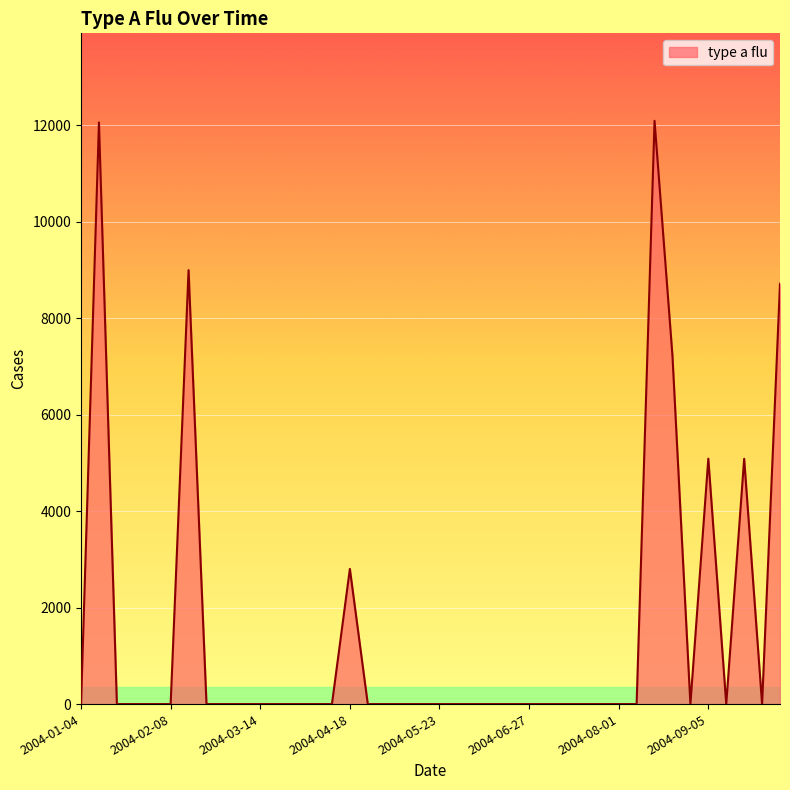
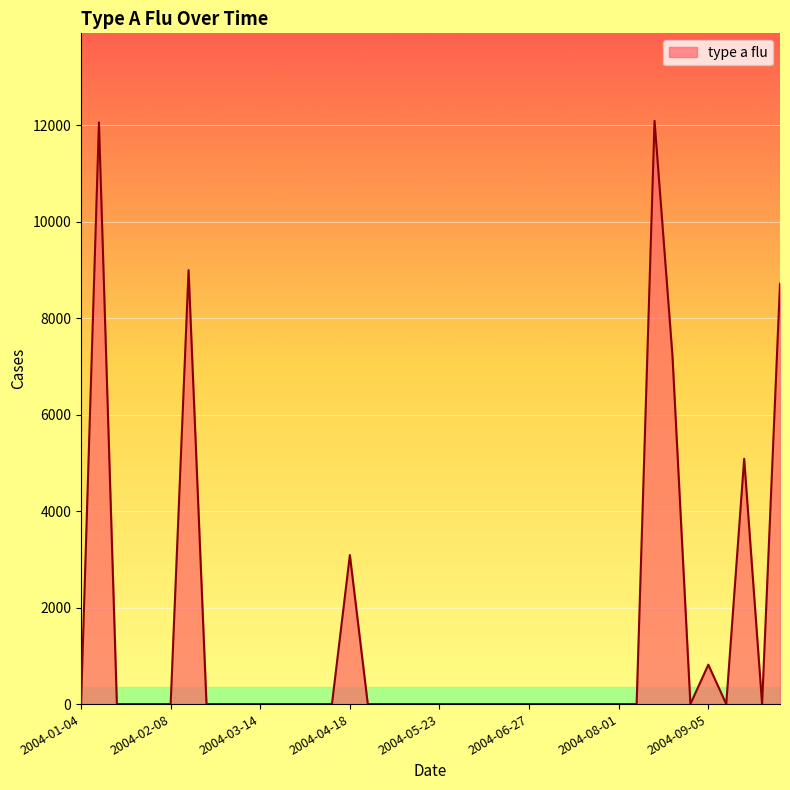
  {
    "type a flu": {
      "2004-01-04": 0,
      "2004-02-08": 0,
      "2004-03-14": 0,
-     "2004-04-18": 2800,
+     "2004-04-18": 3100,
      "2004-05-23": 0,
      "2004-06-27": 0,
      "2004-08-01": 0,
-     "2004-09-05": 5100
+     "2004-09-05": 800
    }
  }
